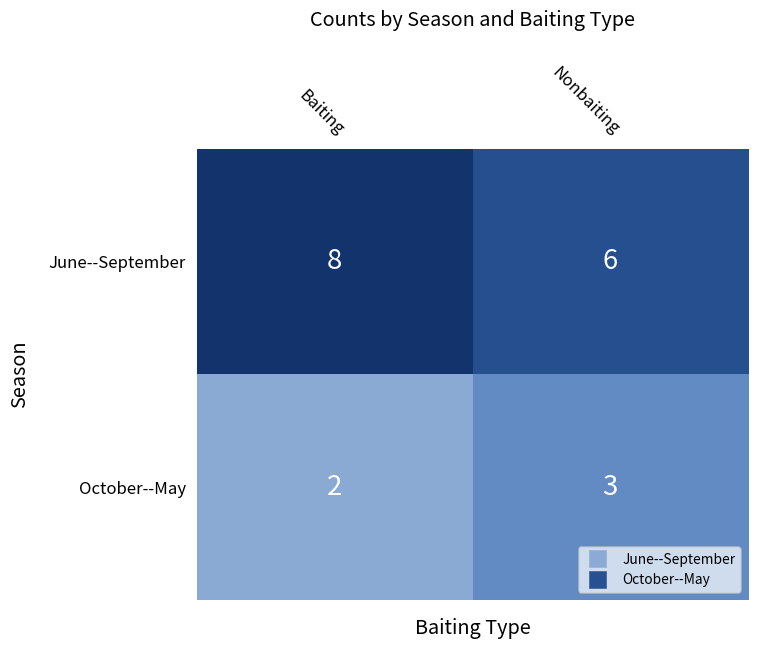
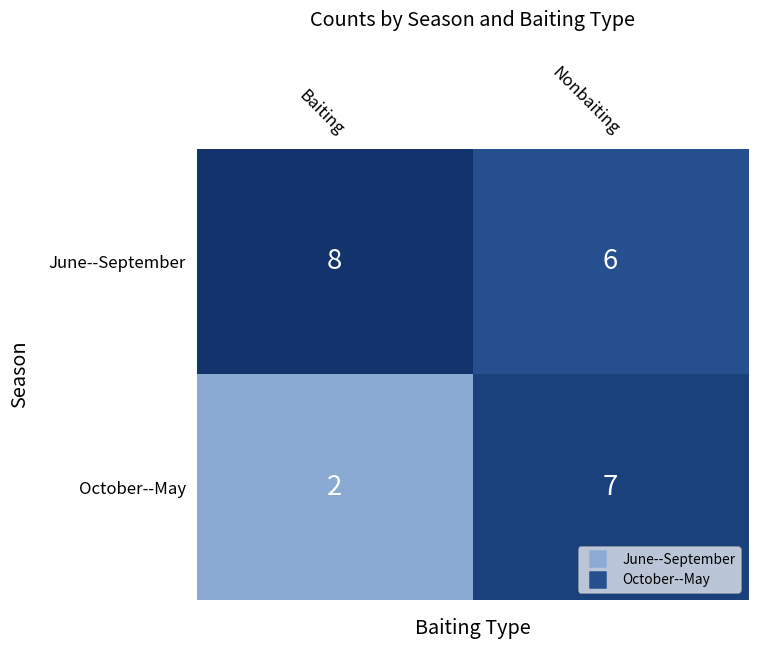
  {
    "June--September": {
      "Baiting": 8,
      "Nonbaiting": 6
    },
    "October--May": {
      "Baiting": 2,
-     "Nonbaiting": 3
+     "Nonbaiting": 7
    }
  }
